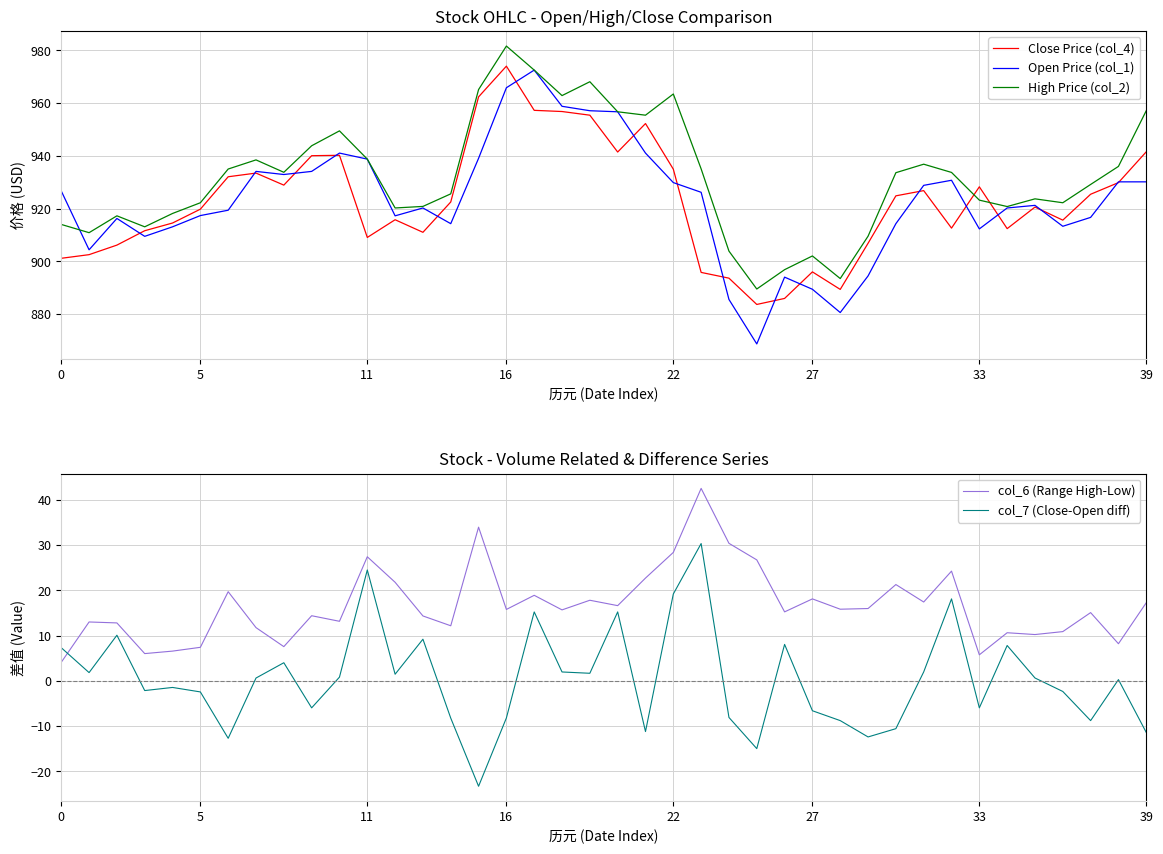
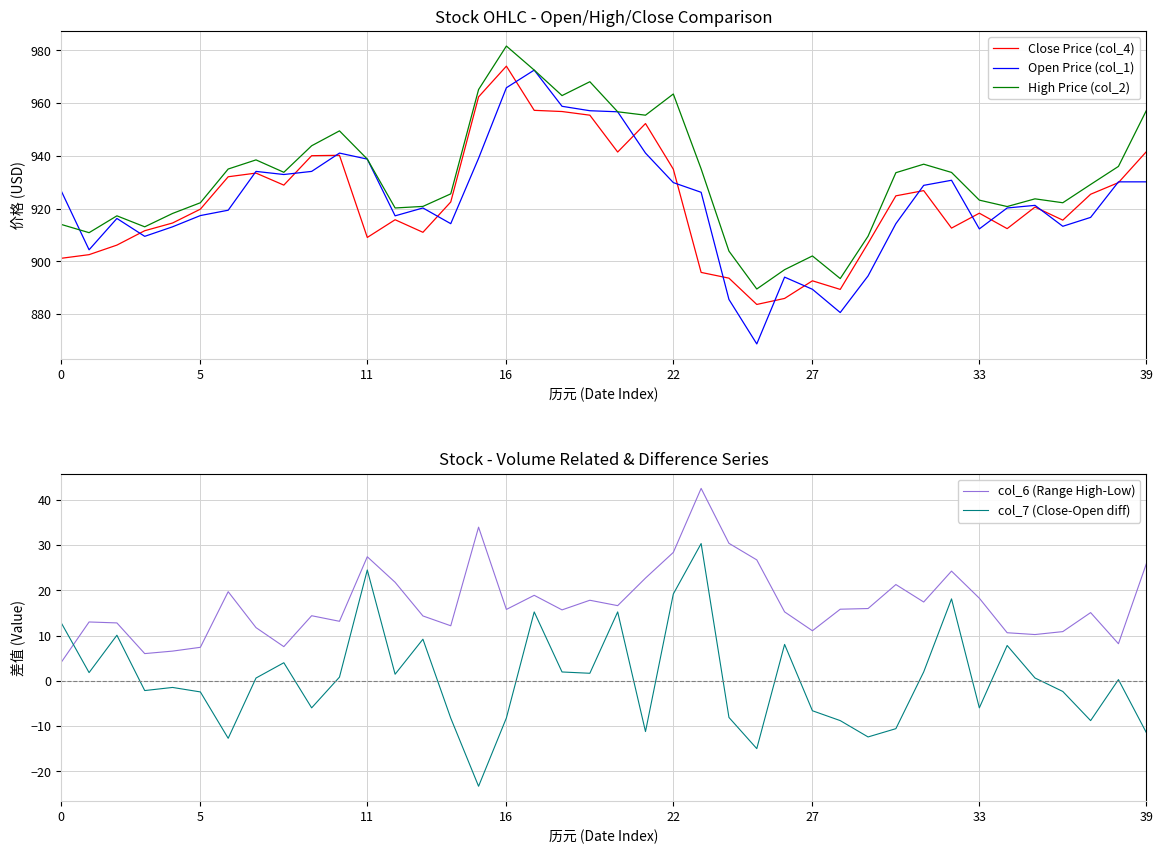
  {
    "Stock OHLC - Open/High/Close Comparison": {
      "Close Price (col_4)": {
        "0": 901,
        "5": 920,
        "11": 909,
        "16": 974,
        "22": 935,
-       "27": 896,
-       "33": 928,
+       "27": 893,
+       "33": 918,
        "39": 942
      },
      "Open Price (col_1)": {
        "0": 927,
        "5": 917,
        "16": 966,
        "22": 930,
        "27": 889,
        "33": 912,
        "39": 930
      },
      "High Price (col_2)": {
        "0": 914,
        "5": 922,
        "16": 982,
        "22": 963,
        "27": 902,
        "33": 923,
        "39": 957
      }
    },
    "Stock - Volume Related & Difference Series": {
      "col_6 (Range High-Low)": {
        "0": 4,
        "5": 7,
        "11": 27,
        "16": 16,
        "22": 28,
-       "27": 18,
-       "33": 6,
-       "39": 17
+       "27": 11,
+       "33": 18,
+       "39": 26
      },
      "col_7 (Close-Open diff)": {
-       "0": 7,
+       "0": 13,
        "5": -2,
        "11": 25,
        "16": -8,
        "22": 19,
        "27": -7,
        "33": -6,
        "39": -11
      }
    }
  }
